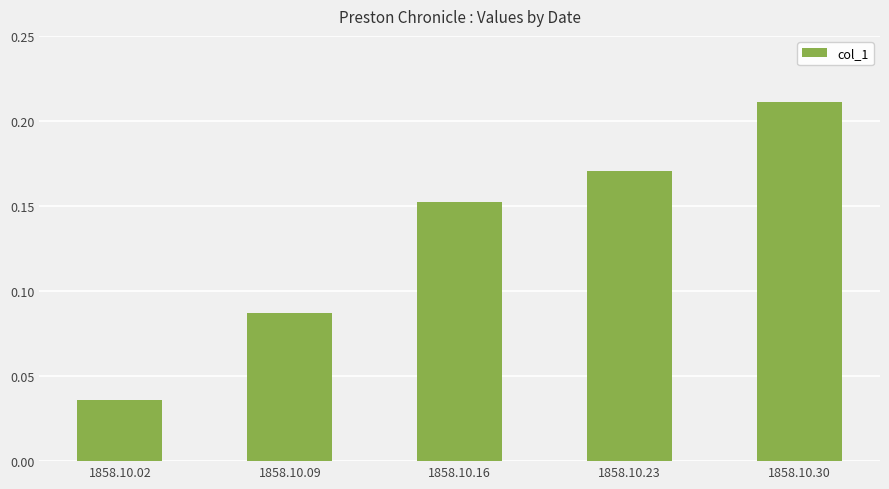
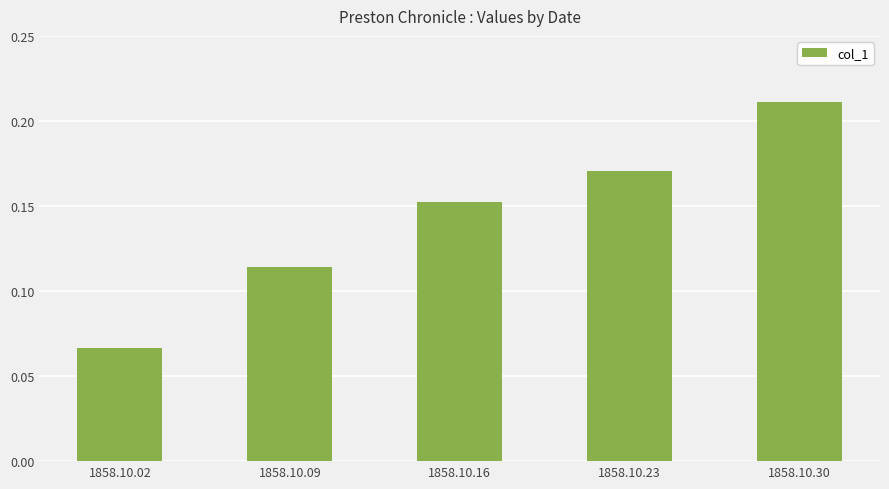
  {
-   "1858.10.02": 0.036,
-   "1858.10.09": 0.087,
+   "1858.10.02": 0.066,
+   "1858.10.09": 0.114,
    "1858.10.16": 0.153,
    "1858.10.23": 0.170,
    "1858.10.30": 0.211
  }
